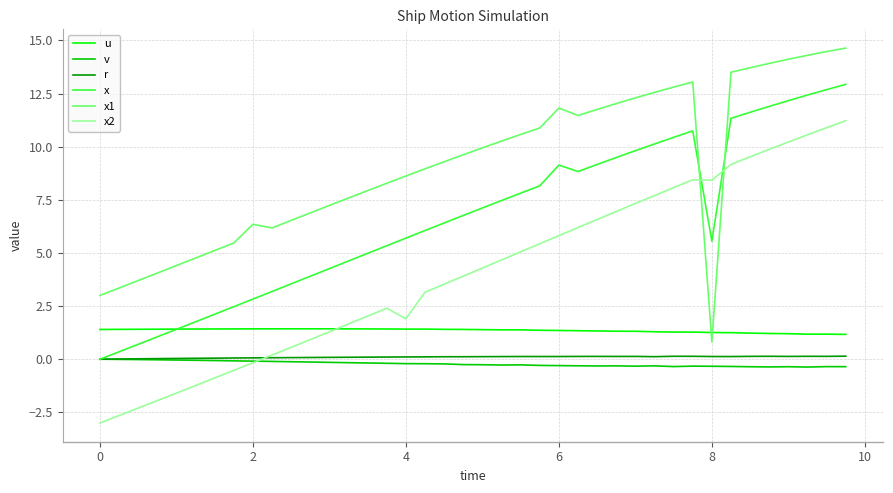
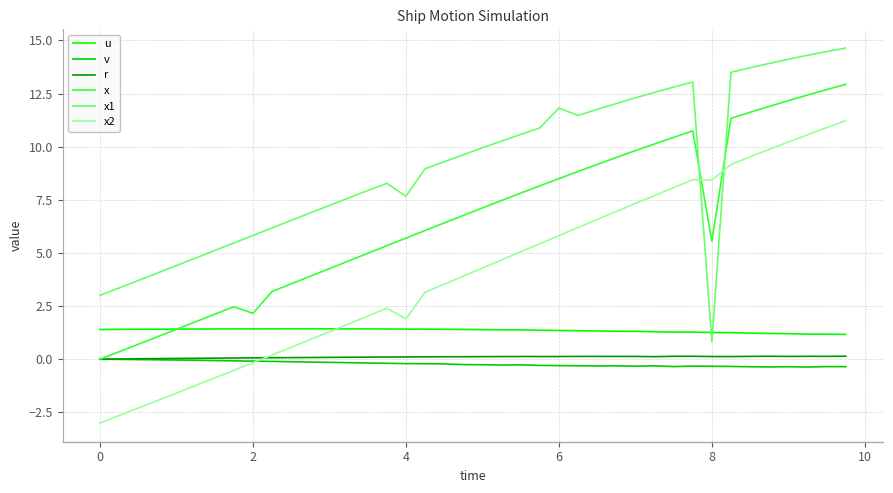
  {
    "x": {
-     "2": 2.8,
+     "2": 2.2,
      "4": 5.7,
-     "6": 9.1,
+     "6": 8.5,
      "8": 5.6
    },
    "x1": {
      "0": 3.0,
-     "2": 6.3,
-     "4": 8.6,
+     "2": 5.8,
+     "4": 7.7,
      "6": 11.8,
      "8": 0.8
    },
    "x2": {
      "0": -3.0,
      "4": 1.9,
      "6": 5.8,
      "8": 8.4
    }
  }
